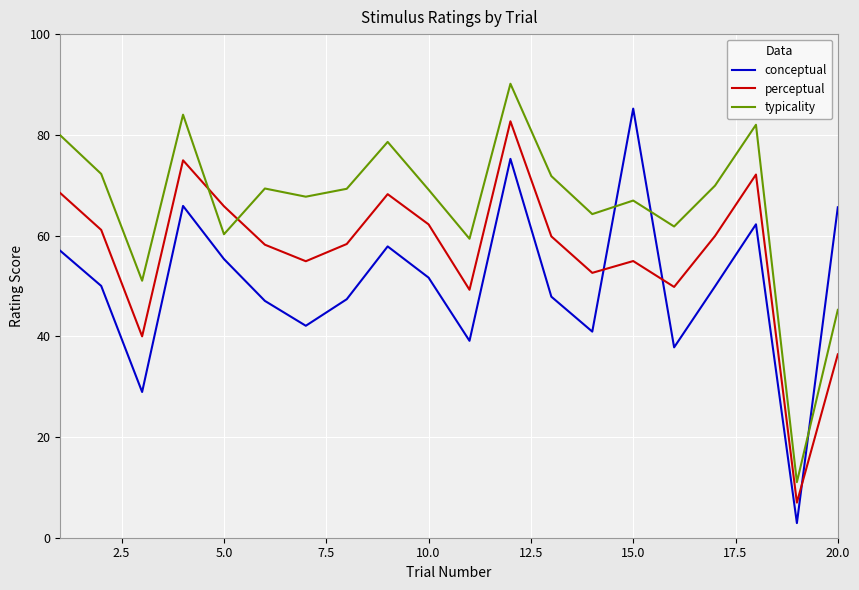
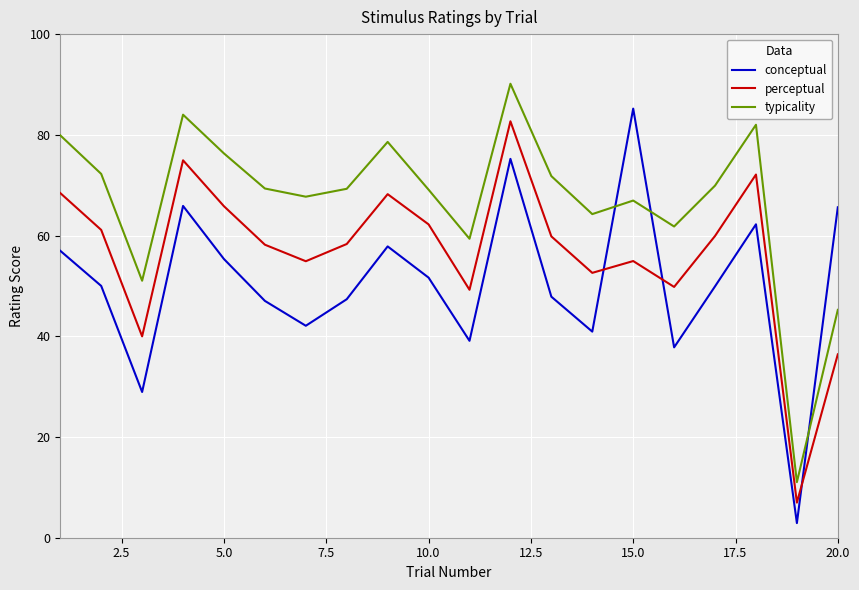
  {
    "conceptual": {
      "5.0": 55,
      "10.0": 52,
      "15.0": 85,
      "20.0": 66
    },
    "perceptual": {
      "5.0": 66,
      "10.0": 62,
      "15.0": 55,
      "20.0": 36
    },
    "typicality": {
-     "5.0": 60,
+     "5.0": 76,
      "10.0": 69,
      "15.0": 67,
      "20.0": 45
    }
  }
